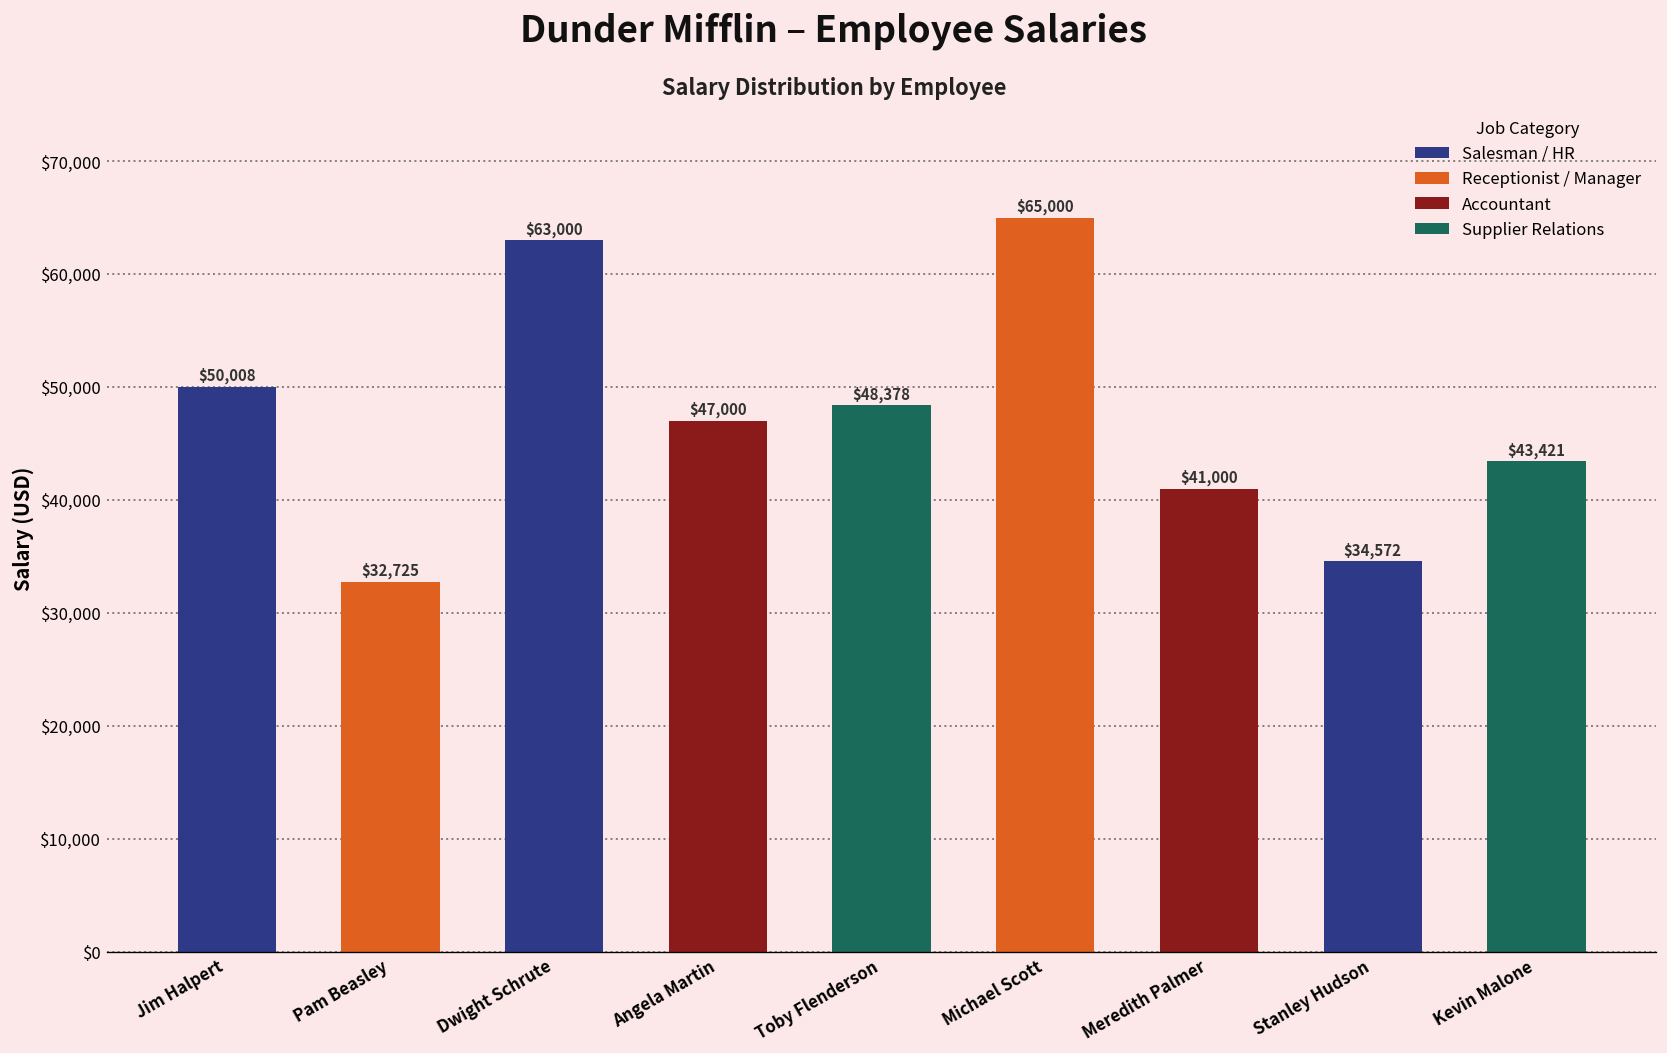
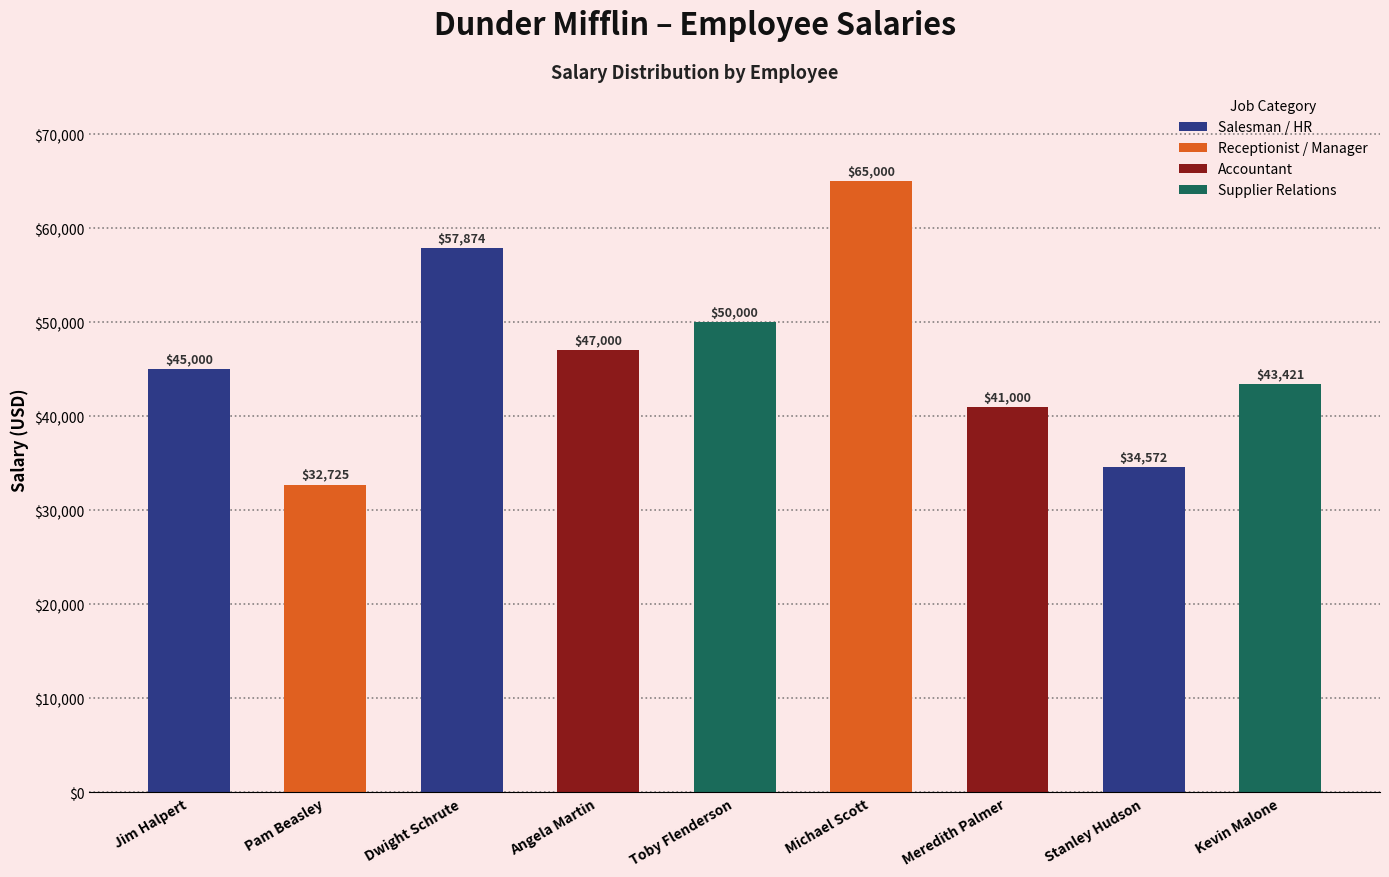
  {
-   "Jim Halpert": "$50,008",
+   "Jim Halpert": "$45,000",
    "Pam Beasley": "$32,725",
-   "Dwight Schrute": "$63,000",
+   "Dwight Schrute": "$57,874",
    "Angela Martin": "$47,000",
-   "Toby Flenderson": "$48,378",
+   "Toby Flenderson": "$50,000",
    "Michael Scott": "$65,000",
    "Meredith Palmer": "$41,000",
    "Stanley Hudson": "$34,572",
    "Kevin Malone": "$43,421"
  }
